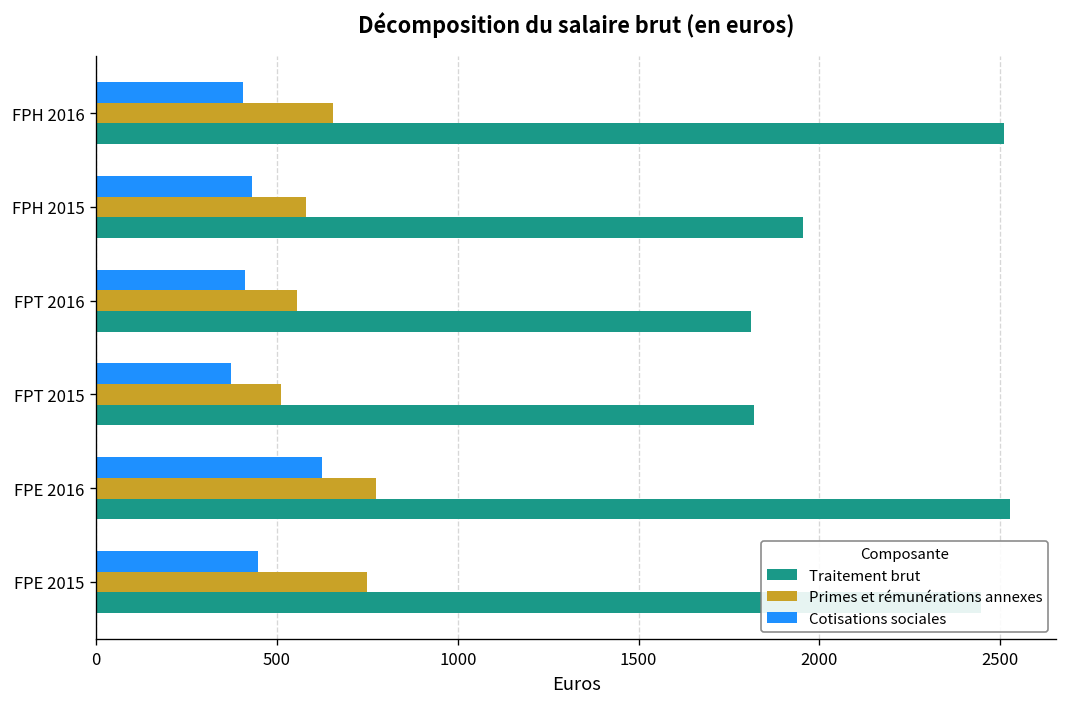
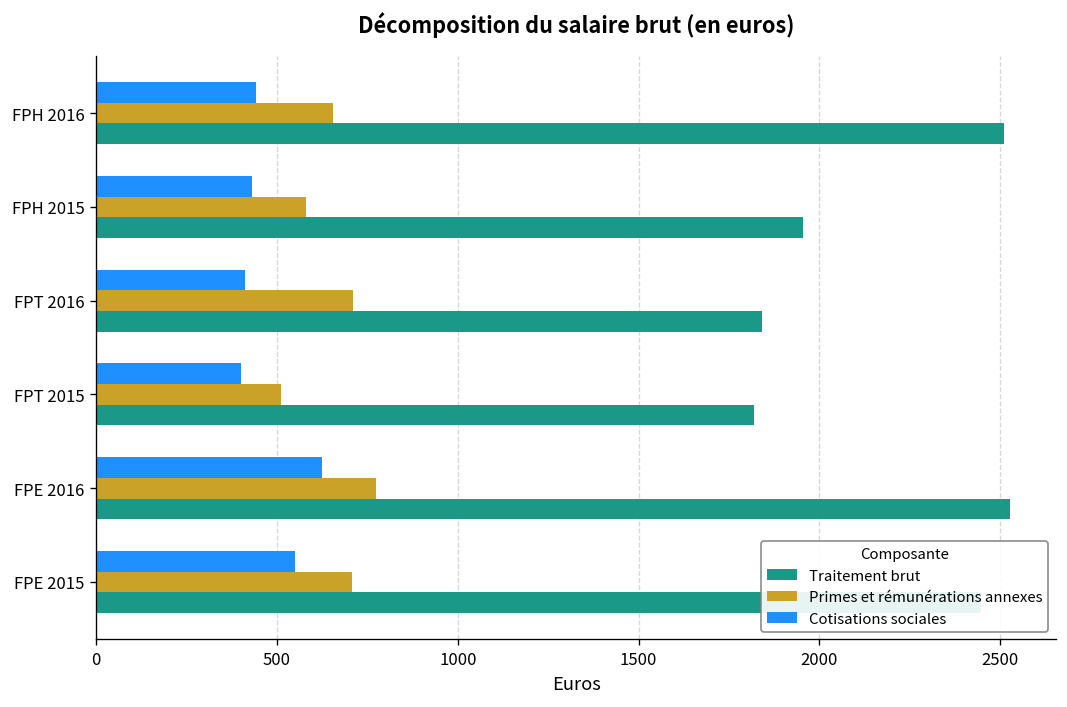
  {
    "Traitement brut": {
      "FPH 2016": 2510,
      "FPH 2015": 1960,
-     "FPT 2016": 1810,
+     "FPT 2016": 1840,
      "FPT 2015": 1820,
      "FPE 2016": 2530
    },
    "Primes et rémunérations annexes": {
      "FPH 2016": 650,
      "FPH 2015": 580,
-     "FPT 2016": 560,
+     "FPT 2016": 710,
      "FPT 2015": 510,
      "FPE 2016": 770,
-     "FPE 2015": 750
+     "FPE 2015": 710
    },
    "Cotisations sociales": {
-     "FPH 2016": 410,
+     "FPH 2016": 440,
      "FPH 2015": 430,
      "FPT 2016": 410,
-     "FPT 2015": 370,
+     "FPT 2015": 400,
      "FPE 2016": 630,
-     "FPE 2015": 450
+     "FPE 2015": 550
    }
  }
